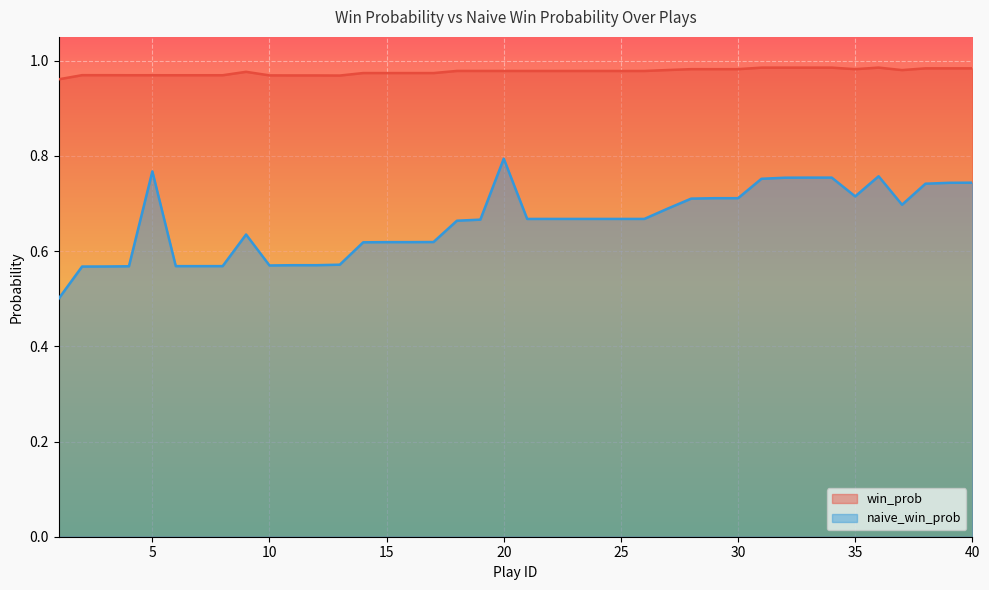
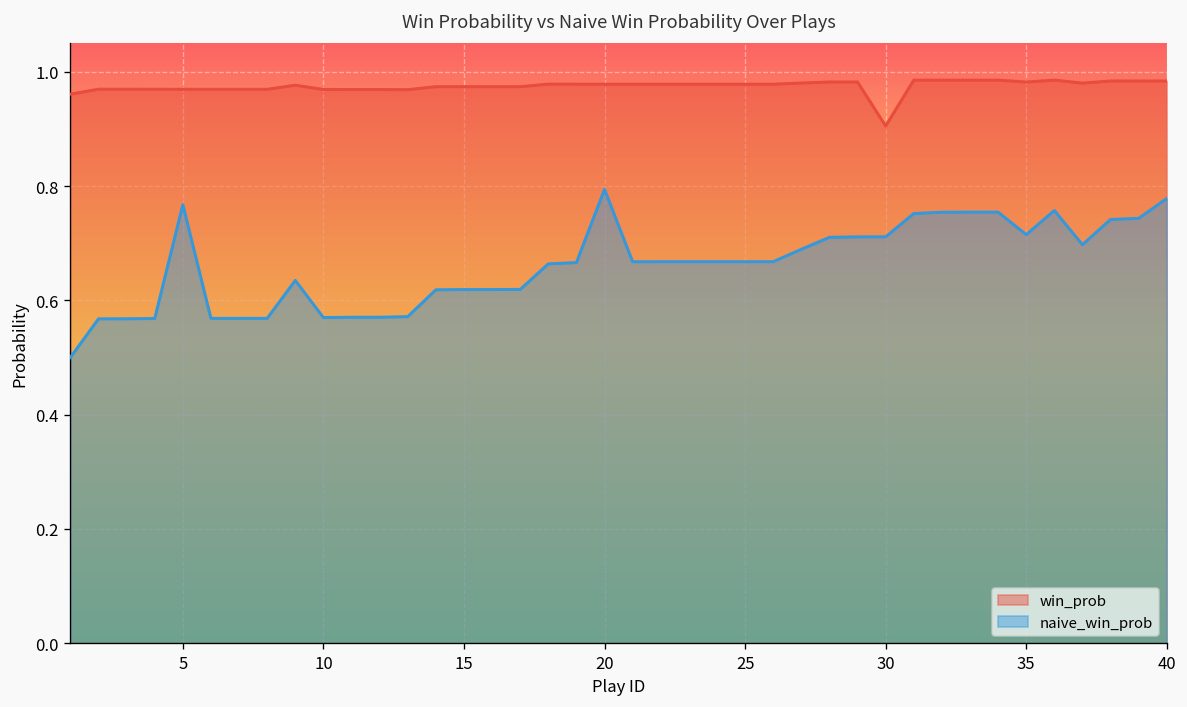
  {
    "win_prob": {
      "5": 0.97,
      "10": 0.97,
      "15": 0.97,
      "20": 0.98,
      "25": 0.98,
-     "30": 0.98,
+     "30": 0.91,
      "35": 0.98,
      "40": 0.98
    },
    "naive_win_prob": {
      "5": 0.77,
      "10": 0.57,
      "15": 0.62,
      "20": 0.79,
      "25": 0.67,
      "30": 0.71,
      "35": 0.71,
-     "40": 0.74
+     "40": 0.78
    }
  }
